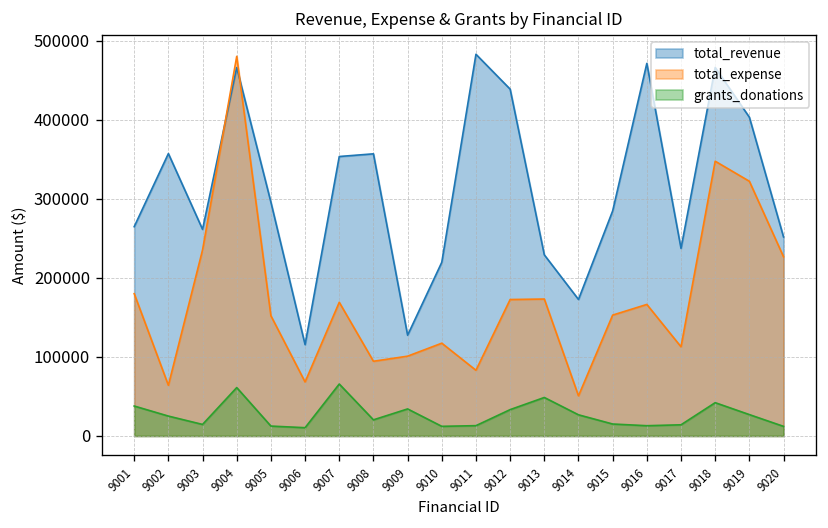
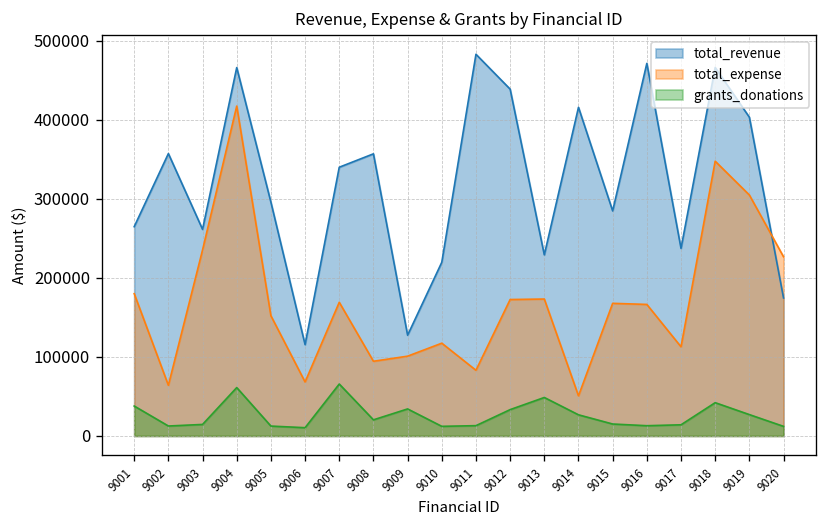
  {
    "total_revenue": {
      "9001": 260000,
      "9002": 360000,
      "9003": 260000,
      "9004": 470000,
      "9005": 300000,
      "9006": 120000,
-     "9007": 350000,
+     "9007": 340000,
      "9008": 360000,
      "9009": 130000,
      "9010": 220000,
      "9011": 480000,
      "9012": 440000,
      "9013": 230000,
-     "9014": 170000,
+     "9014": 420000,
      "9015": 280000,
      "9016": 470000,
      "9017": 240000,
      "9019": 400000,
-     "9020": 250000
+     "9020": 170000
    },
    "total_expense": {
      "9001": 180000,
      "9002": 60000,
      "9003": 240000,
-     "9004": 480000,
+     "9004": 420000,
      "9005": 150000,
      "9006": 70000,
      "9007": 170000,
      "9008": 90000,
      "9009": 100000,
      "9010": 120000,
      "9011": 80000,
      "9012": 170000,
      "9013": 170000,
      "9014": 50000,
-     "9015": 150000,
+     "9015": 170000,
      "9016": 170000,
      "9017": 110000,
      "9018": 350000,
-     "9019": 320000,
+     "9019": 300000,
      "9020": 230000
    },
    "grants_donations": {
      "9001": 40000,
-     "9002": 30000,
+     "9002": 10000,
      "9003": 10000,
      "9004": 60000,
      "9005": 10000,
      "9006": 10000,
      "9007": 70000,
      "9008": 20000,
      "9009": 30000,
      "9010": 10000,
      "9011": 10000,
      "9012": 30000,
      "9013": 50000,
      "9014": 30000,
      "9015": 20000,
      "9016": 10000,
      "9017": 10000,
      "9018": 40000,
      "9019": 30000,
      "9020": 10000
    }
  }
